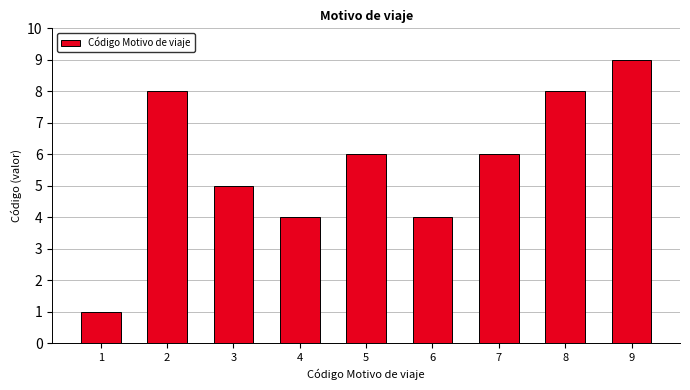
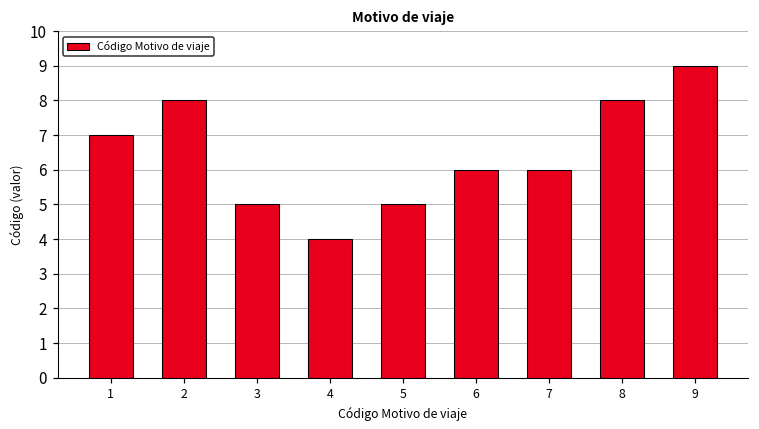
  {
-   "1": 1,
+   "1": 7,
    "2": 8,
    "3": 5,
    "4": 4,
-   "5": 6,
-   "6": 4,
+   "5": 5,
+   "6": 6,
    "7": 6,
    "8": 8,
    "9": 9
  }
